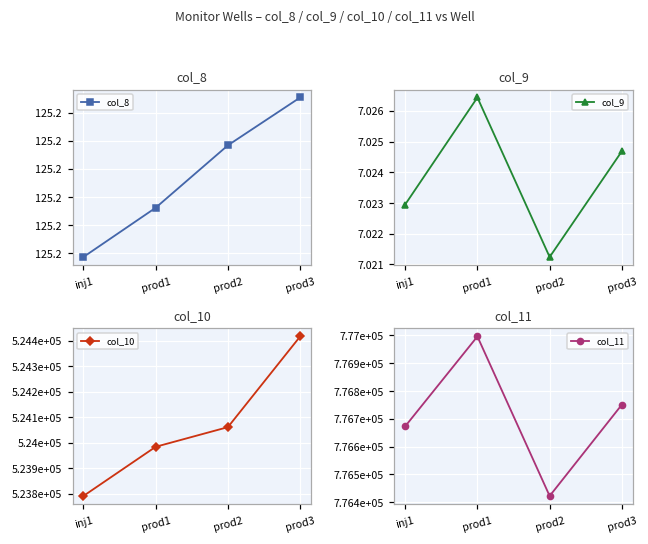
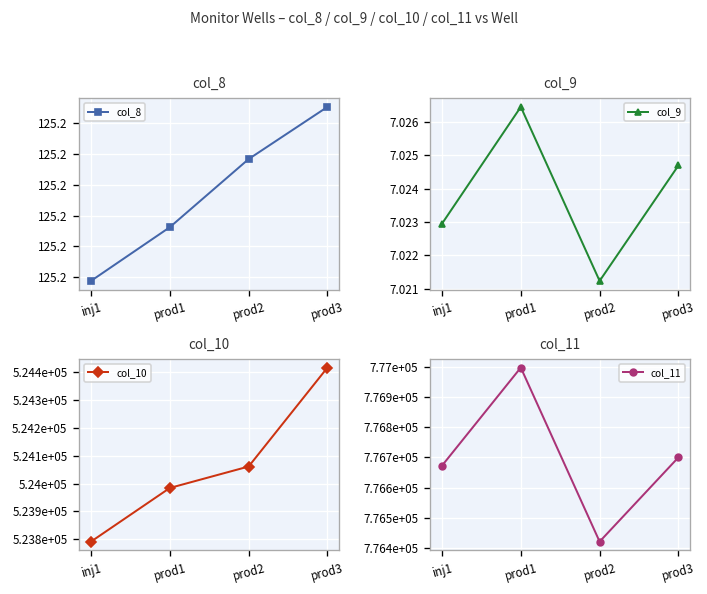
  {
    "col_9": {
      "inj1": 7.0230,
      "prod1": 7.0264,
      "prod2": 7.0212,
      "prod3": 7.0247
    },
    "col_10": {
      "inj1": 523790,
      "prod1": 523980,
      "prod2": 524060,
      "prod3": 524420
    },
    "col_11": {
      "inj1": 776670,
      "prod1": 777000,
      "prod2": 776420,
-     "prod3": 776750
+     "prod3": 776700
    }
  }
